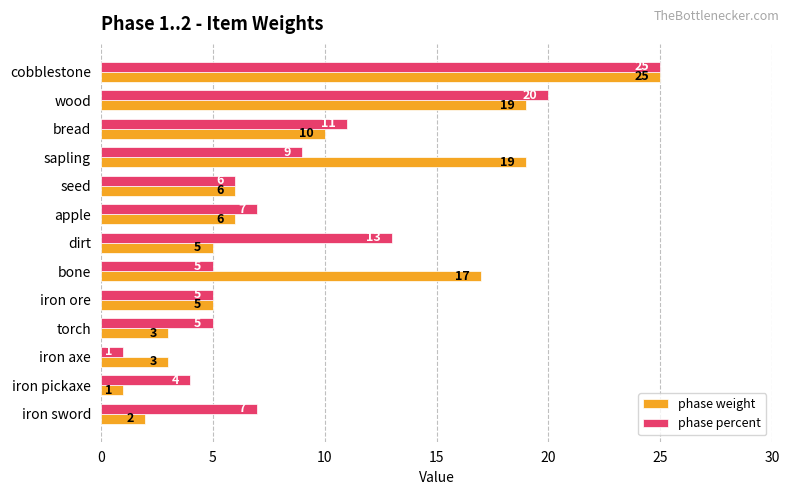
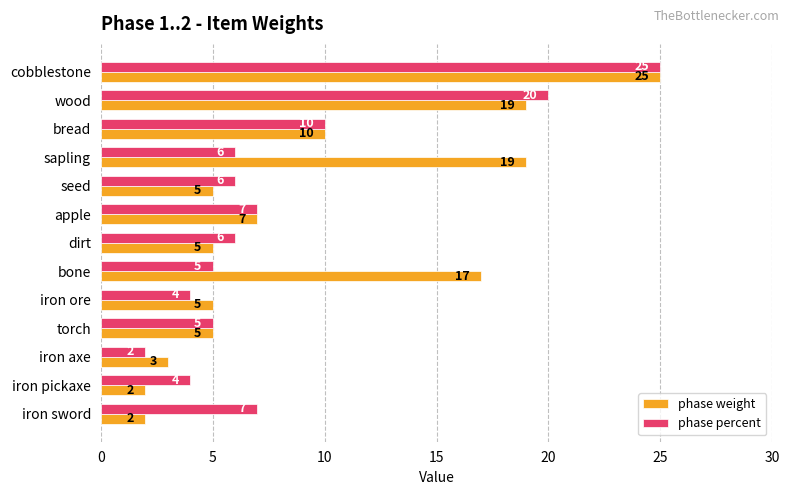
  {
    "phase weight": {
      "wood": 19,
      "sapling": 19,
-     "seed": 6,
-     "apple": 6,
+     "seed": 5,
+     "apple": 7,
      "dirt": 5,
      "bone": 17,
      "iron ore": 5,
-     "torch": 3,
+     "torch": 5,
      "iron axe": 3,
-     "iron pickaxe": 1,
+     "iron pickaxe": 2,
      "iron sword": 2
    },
    "phase percent": {
      "wood": 20,
-     "bread": 11,
-     "sapling": 9,
+     "bread": 10,
+     "sapling": 6,
      "seed": 6,
-     "dirt": 13,
+     "dirt": 6,
      "bone": 5,
-     "iron ore": 5,
-     "iron axe": 1,
+     "iron ore": 4,
+     "iron axe": 2,
      "iron pickaxe": 4,
      "iron sword": 7
    }
  }
